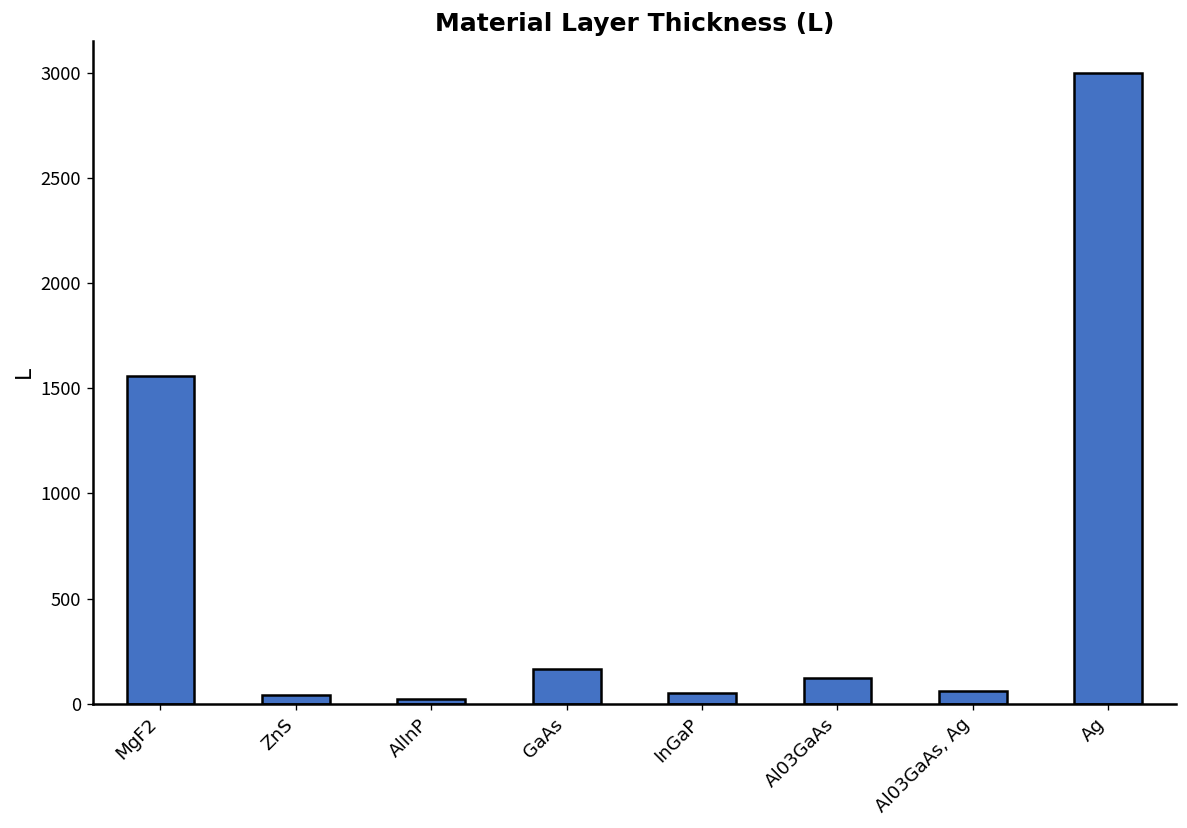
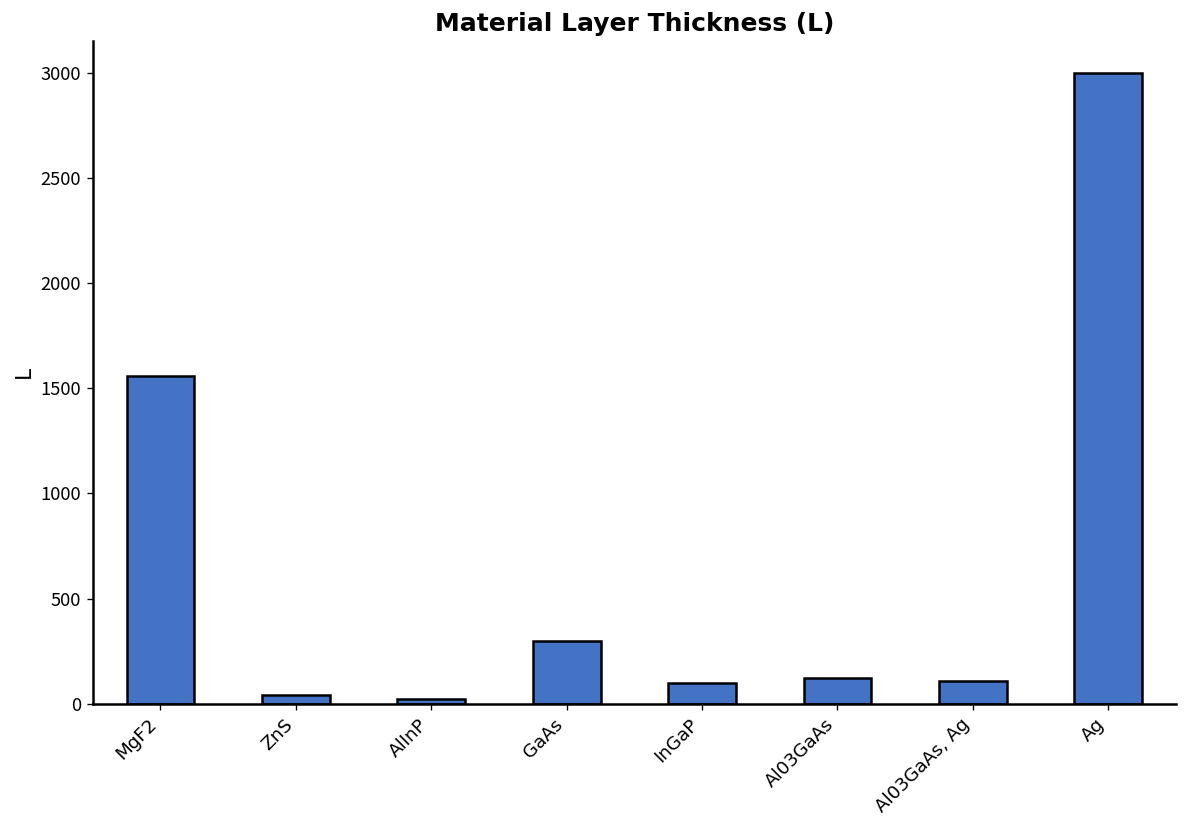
  {
    "MgF2": 1560,
    "ZnS": 40,
    "AlInP": 30,
-   "GaAs": 170,
-   "InGaP": 50,
+   "GaAs": 300,
+   "InGaP": 100,
    "Al03GaAs": 120,
-   "Al03GaAs, Ag": 60,
+   "Al03GaAs, Ag": 110,
    "Ag": 3000
  }
